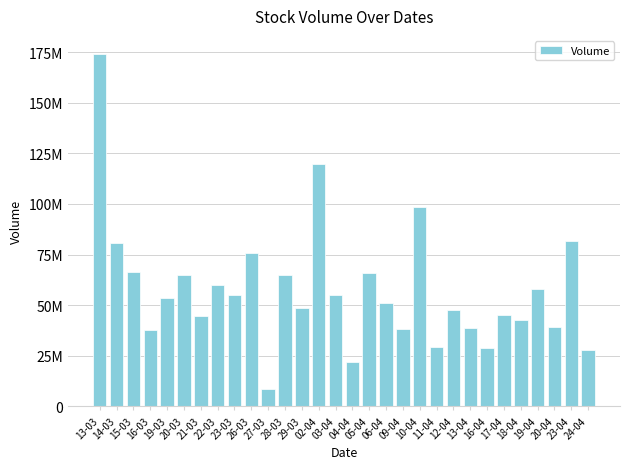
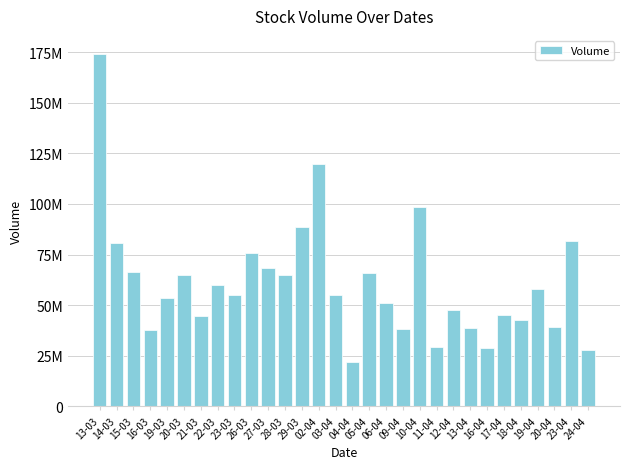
  {
    "13-03": 174000000,
    "14-03": 81000000,
    "15-03": 66000000,
    "16-03": 38000000,
    "19-03": 53000000,
    "20-03": 65000000,
    "21-03": 45000000,
    "22-03": 60000000,
    "23-03": 55000000,
    "26-03": 76000000,
-   "27-03": 9000000,
+   "27-03": 69000000,
    "28-03": 65000000,
-   "29-03": 49000000,
+   "29-03": 89000000,
    "02-04": 120000000,
    "03-04": 55000000,
    "04-04": 22000000,
    "05-04": 66000000,
    "06-04": 51000000,
    "09-04": 38000000,
    "10-04": 98000000,
    "11-04": 29000000,
    "12-04": 48000000,
    "13-04": 39000000,
    "16-04": 29000000,
    "17-04": 45000000,
    "18-04": 42000000,
    "19-04": 58000000,
    "20-04": 39000000,
    "23-04": 82000000,
    "24-04": 28000000
  }
